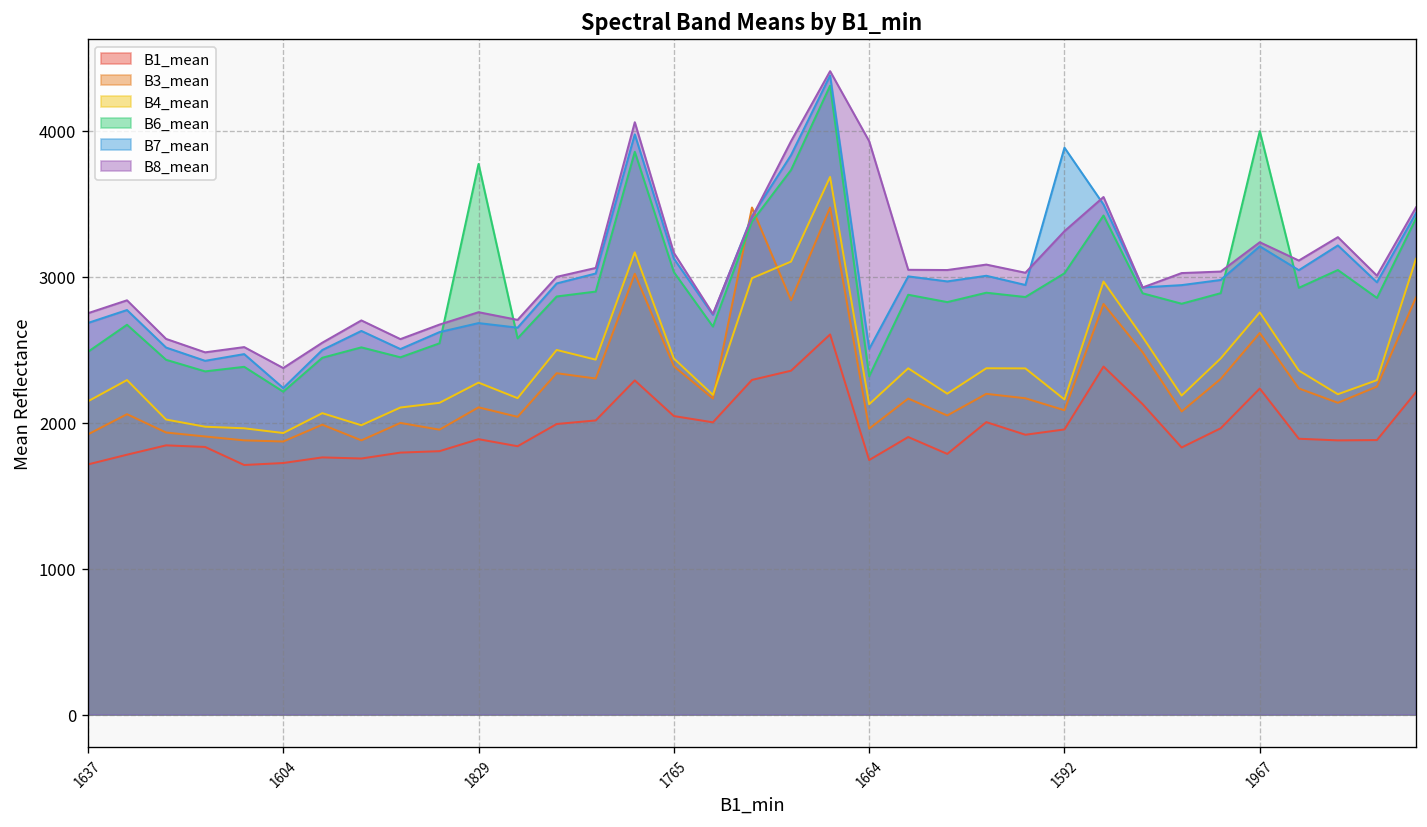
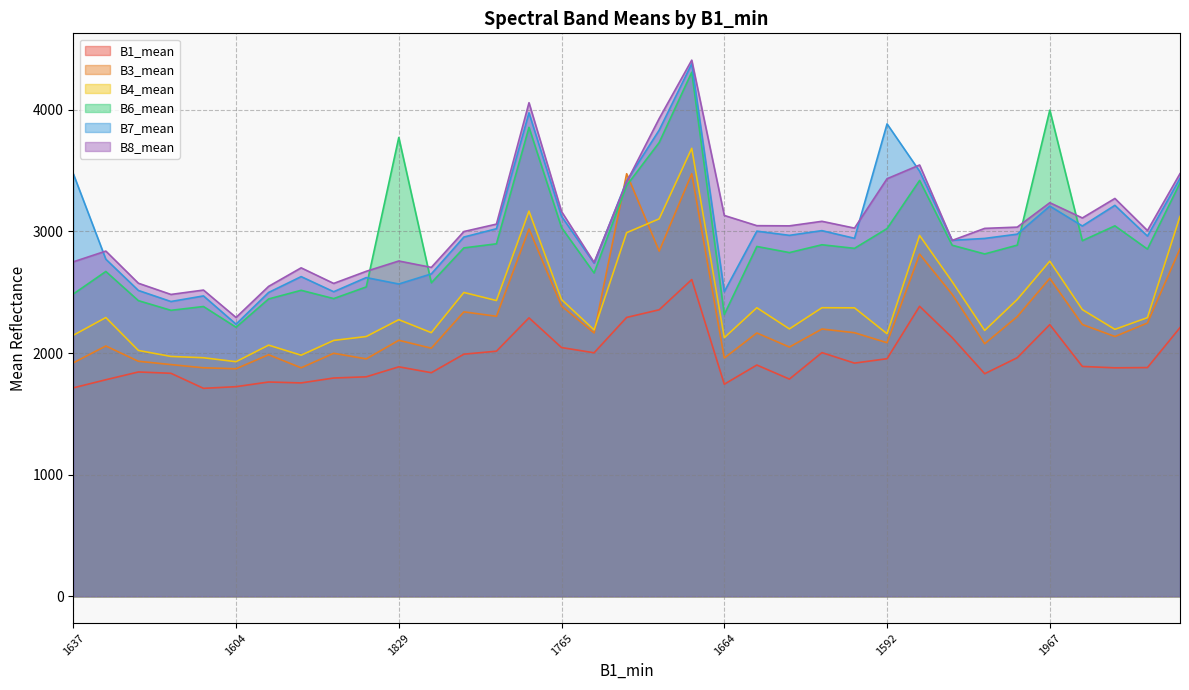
  {
    "B6_mean": {
      "1637": 2490,
      "1604": 2210,
      "1829": 3770,
      "1664": 2320,
      "1592": 3020,
      "1967": 4000
    },
    "B7_mean": {
-     "1637": 2680,
+     "1637": 3480,
      "1604": 2240,
-     "1829": 2680,
+     "1829": 2570,
      "1664": 2510,
      "1592": 3890,
      "1967": 3210
    },
    "B8_mean": {
      "1637": 2750,
-     "1604": 2370,
+     "1604": 2290,
      "1829": 2760,
-     "1664": 3930,
-     "1592": 3310,
+     "1664": 3130,
+     "1592": 3430,
      "1967": 3240
    }
  }
